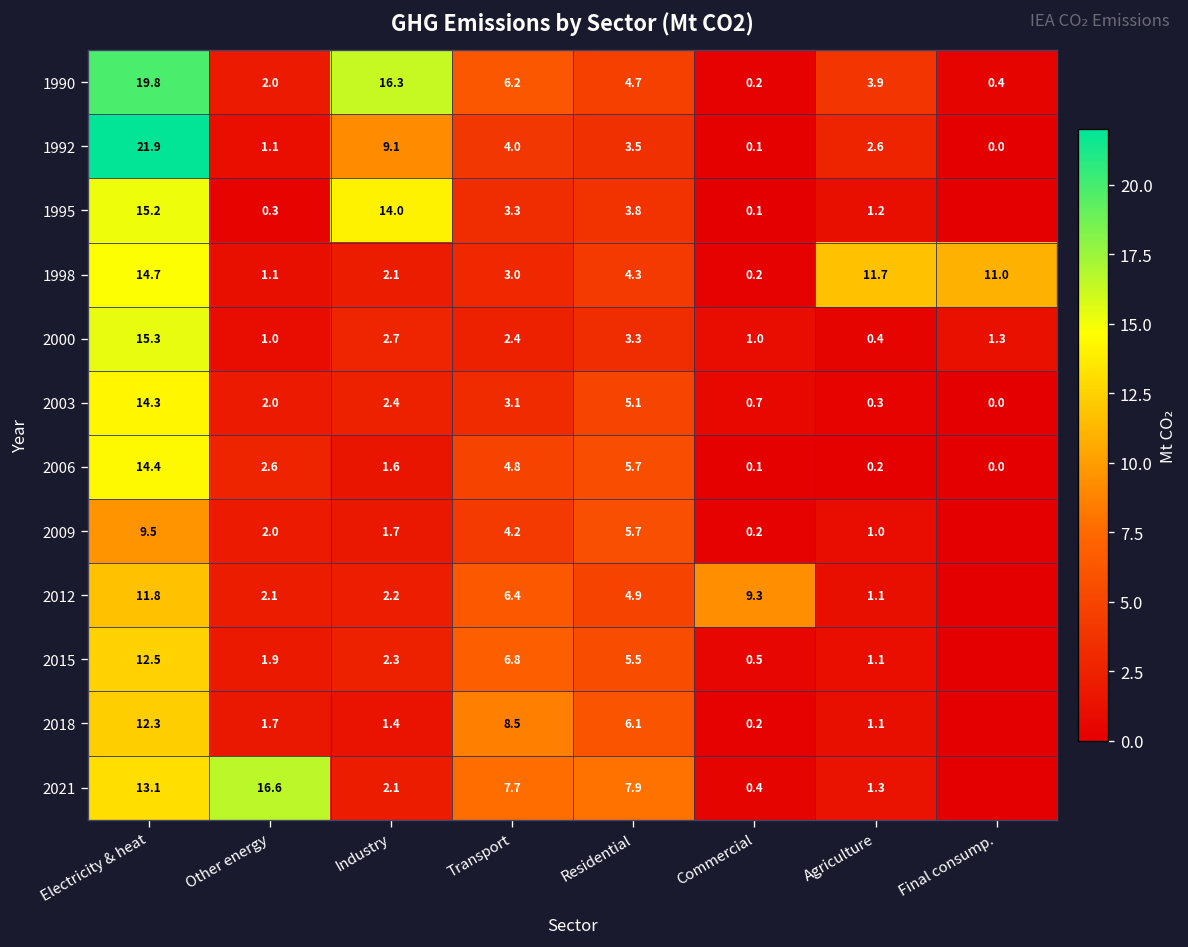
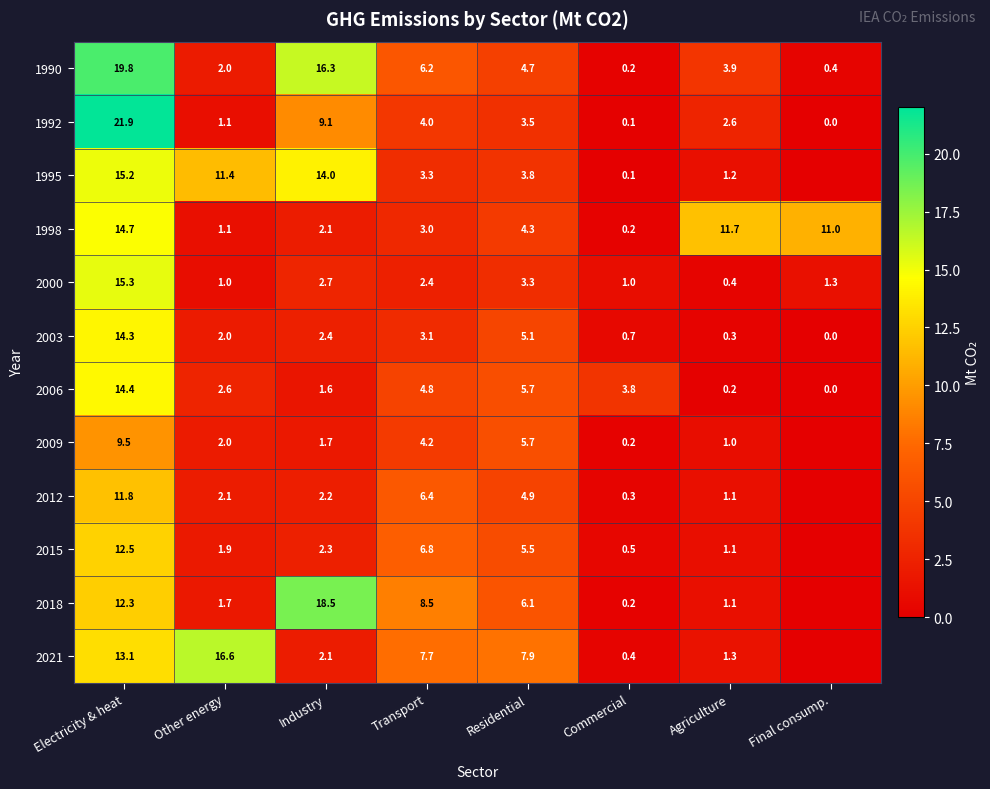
  {
    "1990": {
      "Electricity & heat": 19.8,
      "Other energy": 2.0,
      "Industry": 16.3,
      "Transport": 6.2,
      "Residential": 4.7,
      "Commercial": 0.2,
      "Agriculture": 3.9,
      "Final consump.": 0.4
    },
    "1992": {
      "Electricity & heat": 21.9,
      "Other energy": 1.1,
      "Industry": 9.1,
      "Transport": 4.0,
      "Residential": 3.5,
      "Commercial": 0.1,
      "Agriculture": 2.6,
      "Final consump.": 0.0
    },
    "1995": {
      "Electricity & heat": 15.2,
-     "Other energy": 0.3,
+     "Other energy": 11.4,
      "Industry": 14.0,
      "Transport": 3.3,
      "Residential": 3.8,
      "Commercial": 0.1,
      "Agriculture": 1.2
    },
    "1998": {
      "Electricity & heat": 14.7,
      "Other energy": 1.1,
      "Industry": 2.1,
      "Transport": 3.0,
      "Residential": 4.3,
      "Commercial": 0.2,
      "Agriculture": 11.7,
      "Final consump.": 11.0
    },
    "2000": {
      "Electricity & heat": 15.3,
      "Other energy": 1.0,
      "Industry": 2.7,
      "Transport": 2.4,
      "Residential": 3.3,
      "Commercial": 1.0,
      "Agriculture": 0.4,
      "Final consump.": 1.3
    },
    "2003": {
      "Electricity & heat": 14.3,
      "Other energy": 2.0,
      "Industry": 2.4,
      "Transport": 3.1,
      "Residential": 5.1,
      "Commercial": 0.7,
      "Agriculture": 0.3,
      "Final consump.": 0.0
    },
    "2006": {
      "Electricity & heat": 14.4,
      "Other energy": 2.6,
      "Industry": 1.6,
      "Transport": 4.8,
      "Residential": 5.7,
-     "Commercial": 0.1,
+     "Commercial": 3.8,
      "Agriculture": 0.2,
      "Final consump.": 0.0
    },
    "2009": {
      "Electricity & heat": 9.5,
      "Other energy": 2.0,
      "Industry": 1.7,
      "Transport": 4.2,
      "Residential": 5.7,
      "Commercial": 0.2,
      "Agriculture": 1.0
    },
    "2012": {
      "Electricity & heat": 11.8,
      "Other energy": 2.1,
      "Industry": 2.2,
      "Transport": 6.4,
      "Residential": 4.9,
-     "Commercial": 9.3,
+     "Commercial": 0.3,
      "Agriculture": 1.1
    },
    "2015": {
      "Electricity & heat": 12.5,
      "Other energy": 1.9,
      "Industry": 2.3,
      "Transport": 6.8,
      "Residential": 5.5,
      "Commercial": 0.5,
      "Agriculture": 1.1
    },
    "2018": {
      "Electricity & heat": 12.3,
      "Other energy": 1.7,
-     "Industry": 1.4,
+     "Industry": 18.5,
      "Transport": 8.5,
      "Residential": 6.1,
      "Commercial": 0.2,
      "Agriculture": 1.1
    },
    "2021": {
      "Electricity & heat": 13.1,
      "Other energy": 16.6,
      "Industry": 2.1,
      "Transport": 7.7,
      "Residential": 7.9,
      "Commercial": 0.4,
      "Agriculture": 1.3
    }
  }
